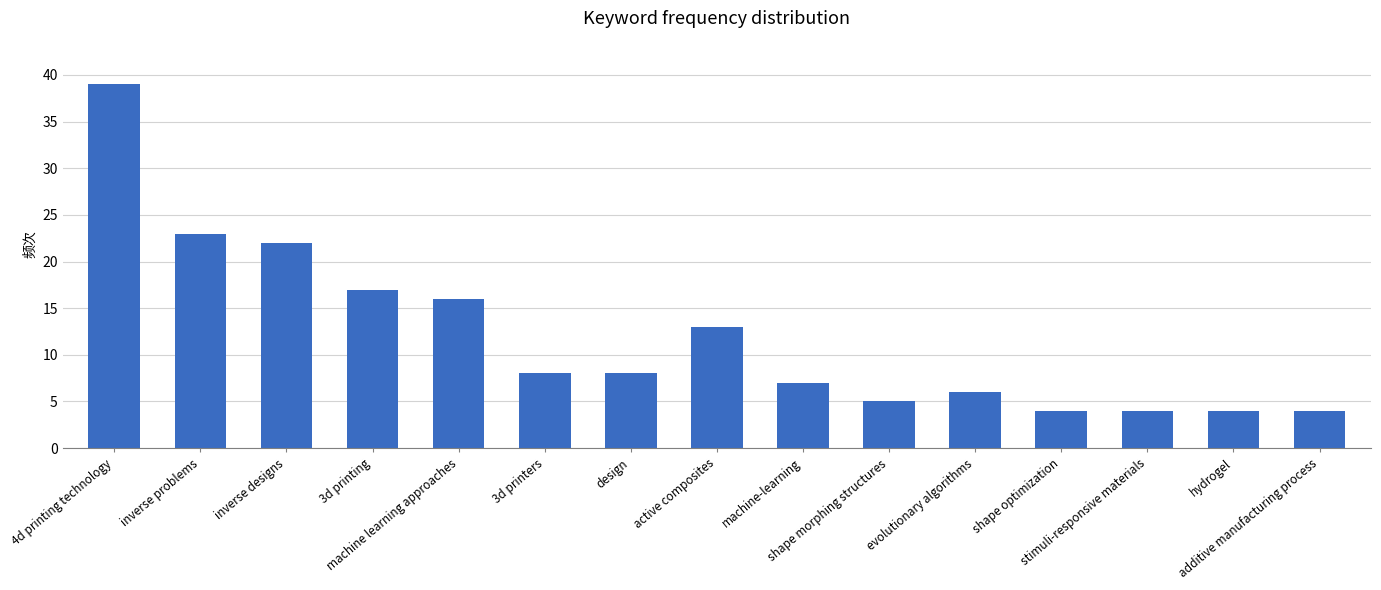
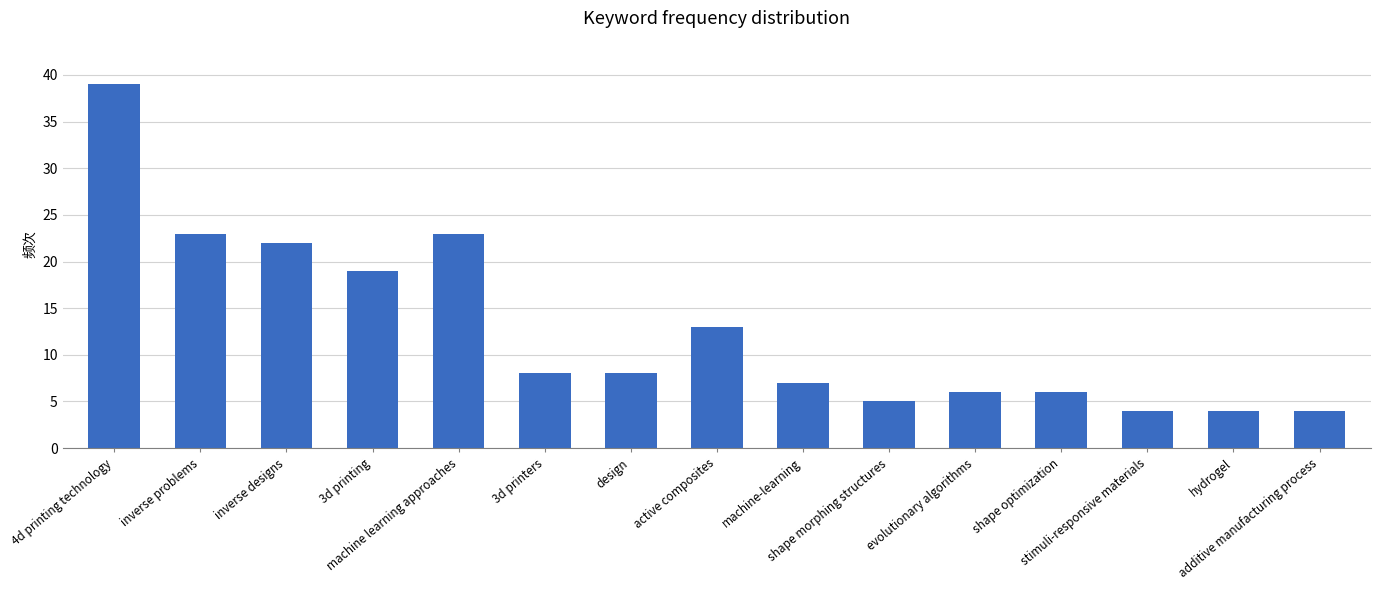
  {
    "4d printing technology": 39,
    "inverse problems": 23,
    "inverse designs": 22,
-   "3d printing": 17,
-   "machine learning approaches": 16,
+   "3d printing": 19,
+   "machine learning approaches": 23,
    "3d printers": 8,
    "design": 8,
    "active composites": 13,
    "machine-learning": 7,
    "shape morphing structures": 5,
    "evolutionary algorithms": 6,
-   "shape optimization": 4,
+   "shape optimization": 6,
    "stimuli-responsive materials": 4,
    "hydrogel": 4,
    "additive manufacturing process": 4
  }
